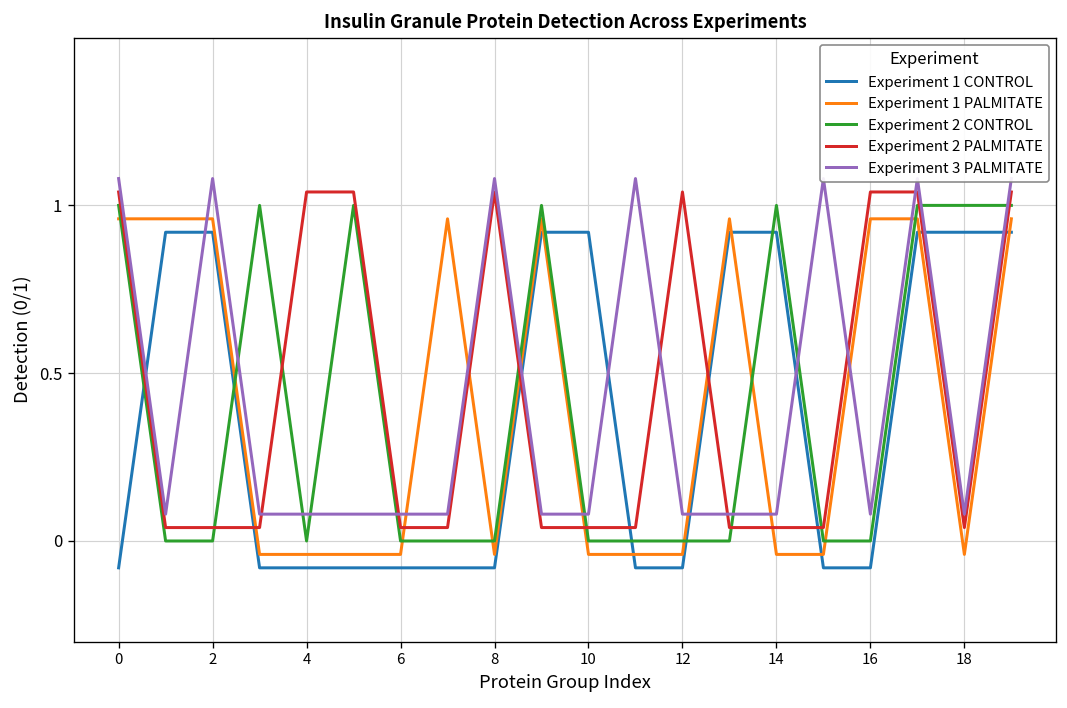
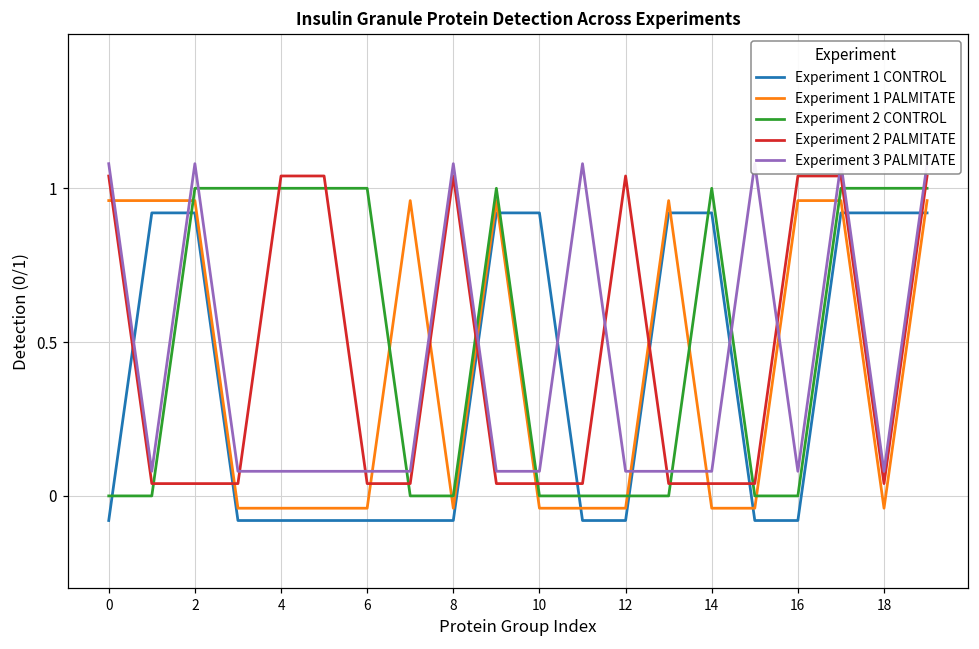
  {
    "Experiment 1 CONTROL": {
      "0": -0.08,
      "2": 0.92,
      "4": -0.08,
      "6": -0.08,
      "8": -0.08,
      "10": 0.92,
      "12": -0.08,
      "14": 0.92,
      "16": -0.08,
      "18": 0.92
    },
    "Experiment 1 PALMITATE": {
      "0": 0.96,
      "2": 0.96,
      "4": -0.04,
      "6": -0.04,
      "8": -0.04,
      "10": -0.04,
      "12": -0.04,
      "14": -0.04,
      "16": 0.96,
      "18": -0.04
    },
    "Experiment 2 CONTROL": {
-     "0": 1,
-     "2": 0,
-     "4": 0,
-     "6": 0,
+     "0": 0,
+     "2": 1,
+     "4": 1,
+     "6": 1,
      "8": 0,
      "10": 0,
      "12": 0,
      "14": 1,
      "16": 0,
      "18": 1
    },
    "Experiment 2 PALMITATE": {
      "0": 1.04,
      "2": 0.04,
      "4": 1.04,
      "6": 0.04,
      "8": 1.04,
      "10": 0.04,
      "12": 1.04,
      "14": 0.04,
      "16": 1.04,
      "18": 0.04
    },
    "Experiment 3 PALMITATE": {
      "0": 1.08,
      "2": 1.08,
      "4": 0.08,
      "6": 0.08,
      "8": 1.08,
      "10": 0.08,
      "12": 0.08,
      "14": 0.08,
      "16": 0.08,
      "18": 0.08
    }
  }
